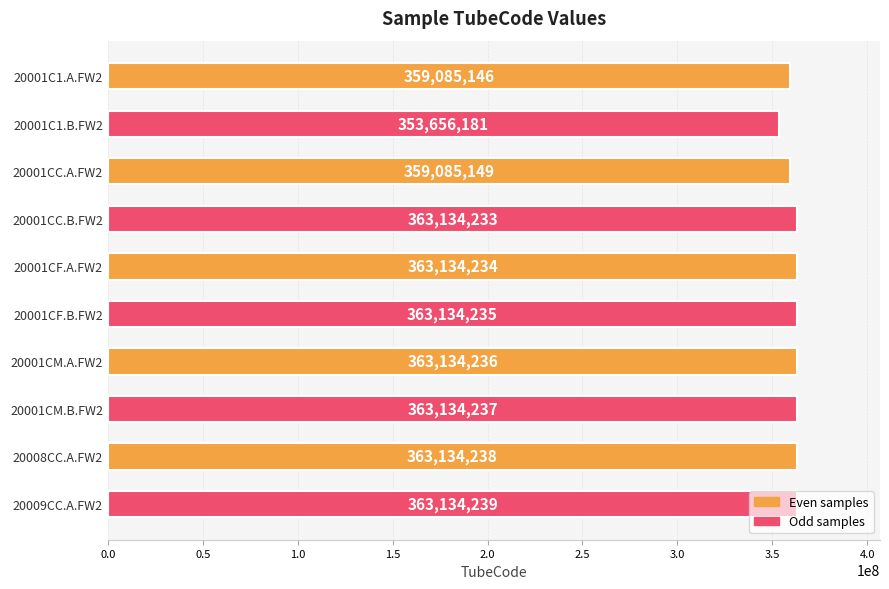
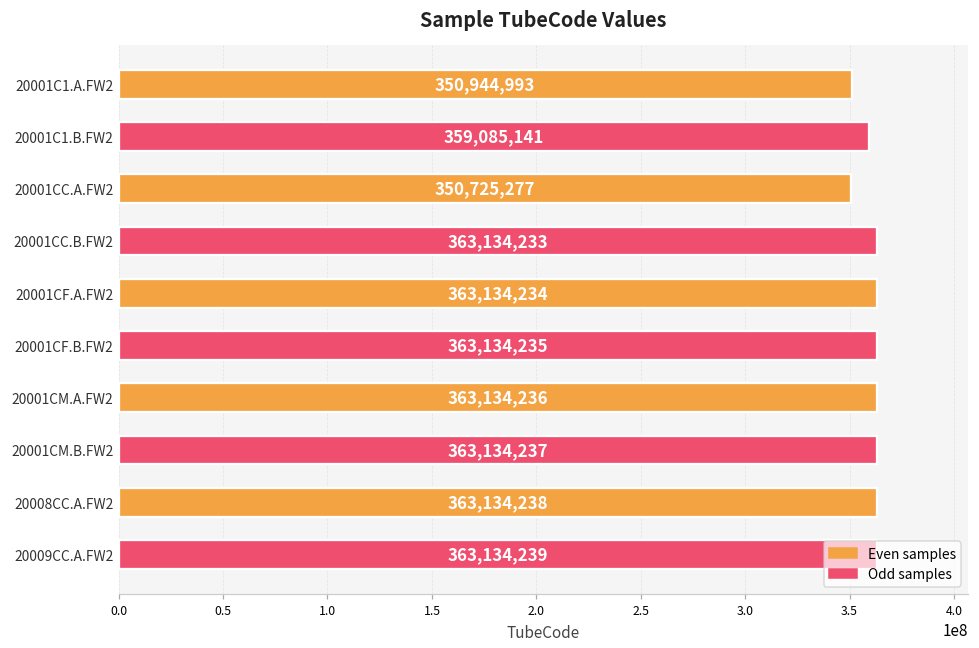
  {
-   "20001C1.A.FW2": "359,085,146",
-   "20001C1.B.FW2": "353,656,181",
-   "20001CC.A.FW2": "359,085,149",
+   "20001C1.A.FW2": "350,944,993",
+   "20001C1.B.FW2": "359,085,141",
+   "20001CC.A.FW2": "350,725,277",
    "20001CC.B.FW2": "363,134,233",
    "20001CF.A.FW2": "363,134,234",
    "20001CF.B.FW2": "363,134,235",
    "20001CM.A.FW2": "363,134,236",
    "20001CM.B.FW2": "363,134,237",
    "20008CC.A.FW2": "363,134,238"
  }
